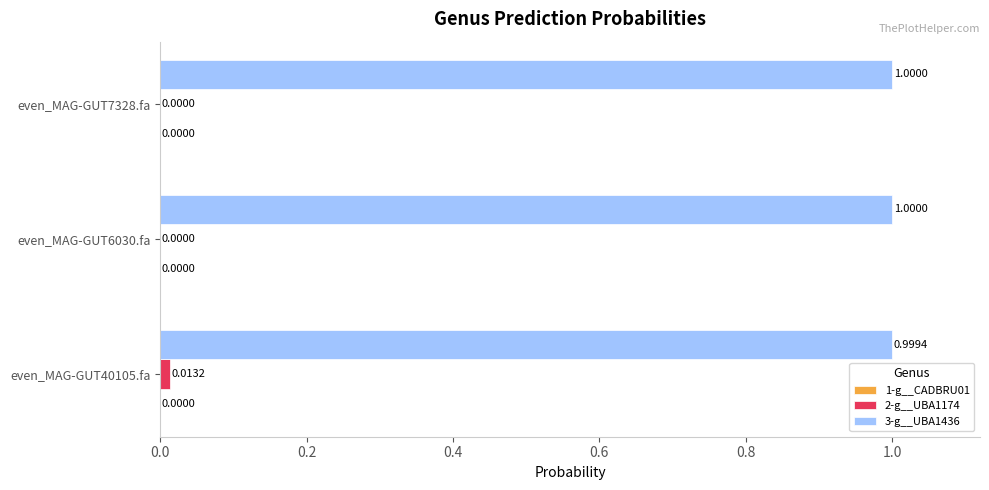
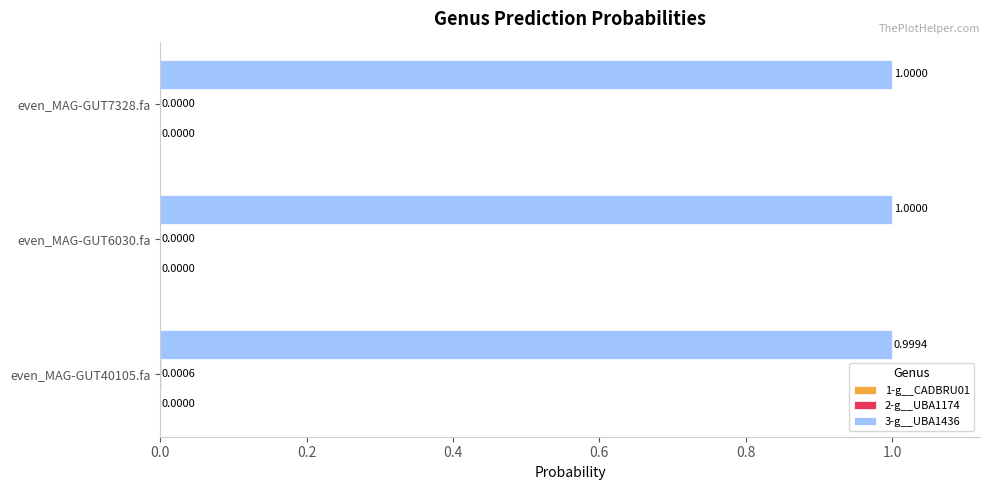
  {
    "1-g__CADBRU01": {
      "even_MAG-GUT7328.fa": 0.0000,
      "even_MAG-GUT6030.fa": 0.0000,
      "even_MAG-GUT40105.fa": 0.0000
    },
    "2-g__UBA1174": {
      "even_MAG-GUT7328.fa": 0.0000,
      "even_MAG-GUT6030.fa": 0.0000,
-     "even_MAG-GUT40105.fa": 0.0132
+     "even_MAG-GUT40105.fa": 0.0006
    },
    "3-g__UBA1436": {
      "even_MAG-GUT7328.fa": 1.0000,
      "even_MAG-GUT6030.fa": 1.0000,
      "even_MAG-GUT40105.fa": 0.9994
    }
  }
